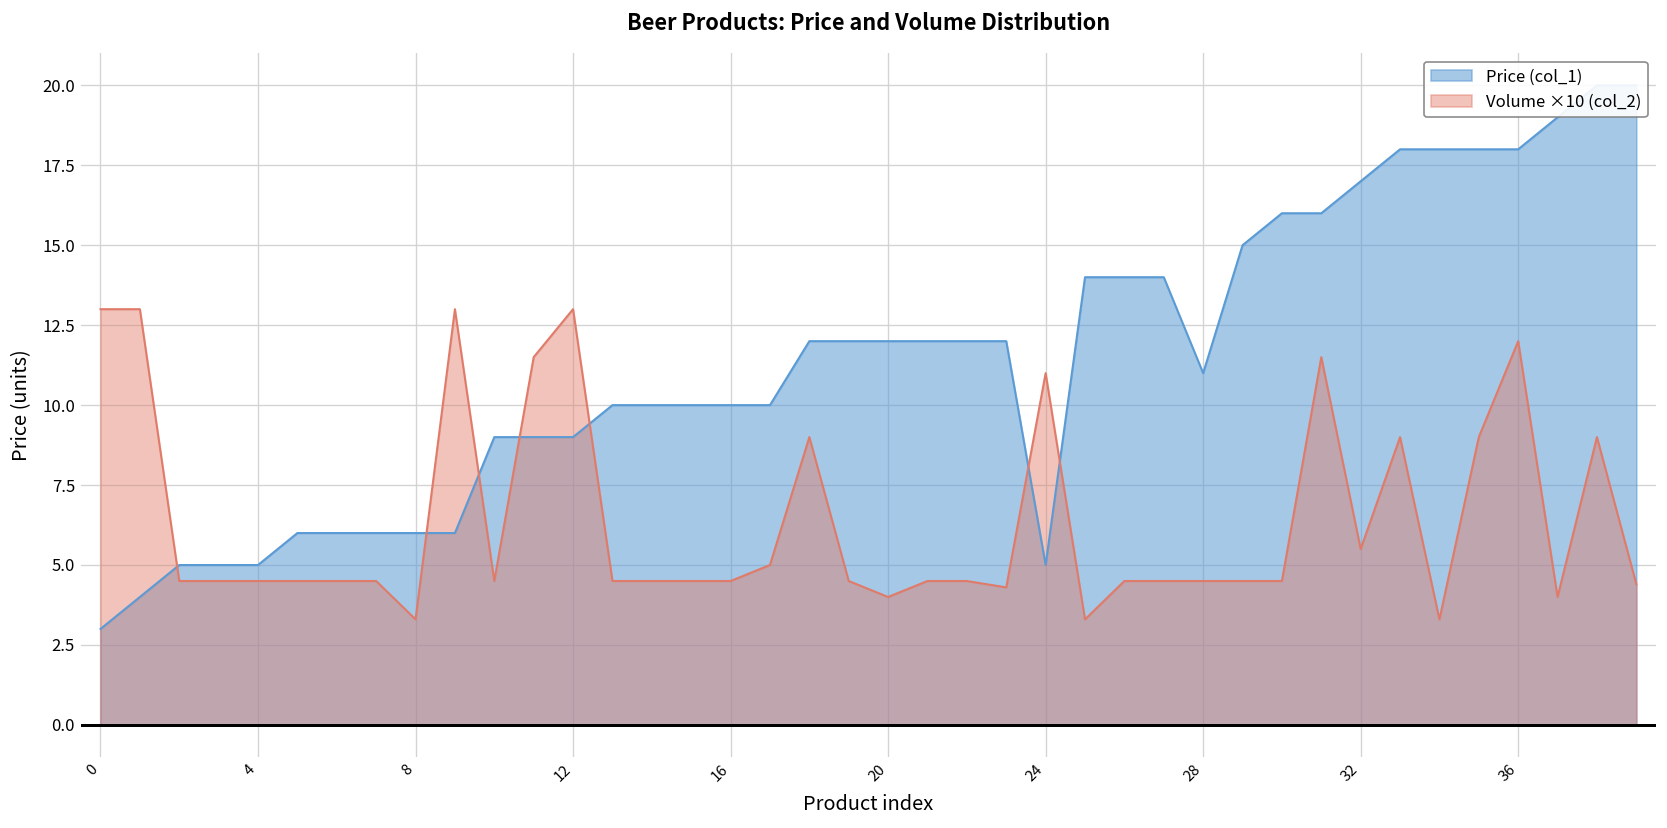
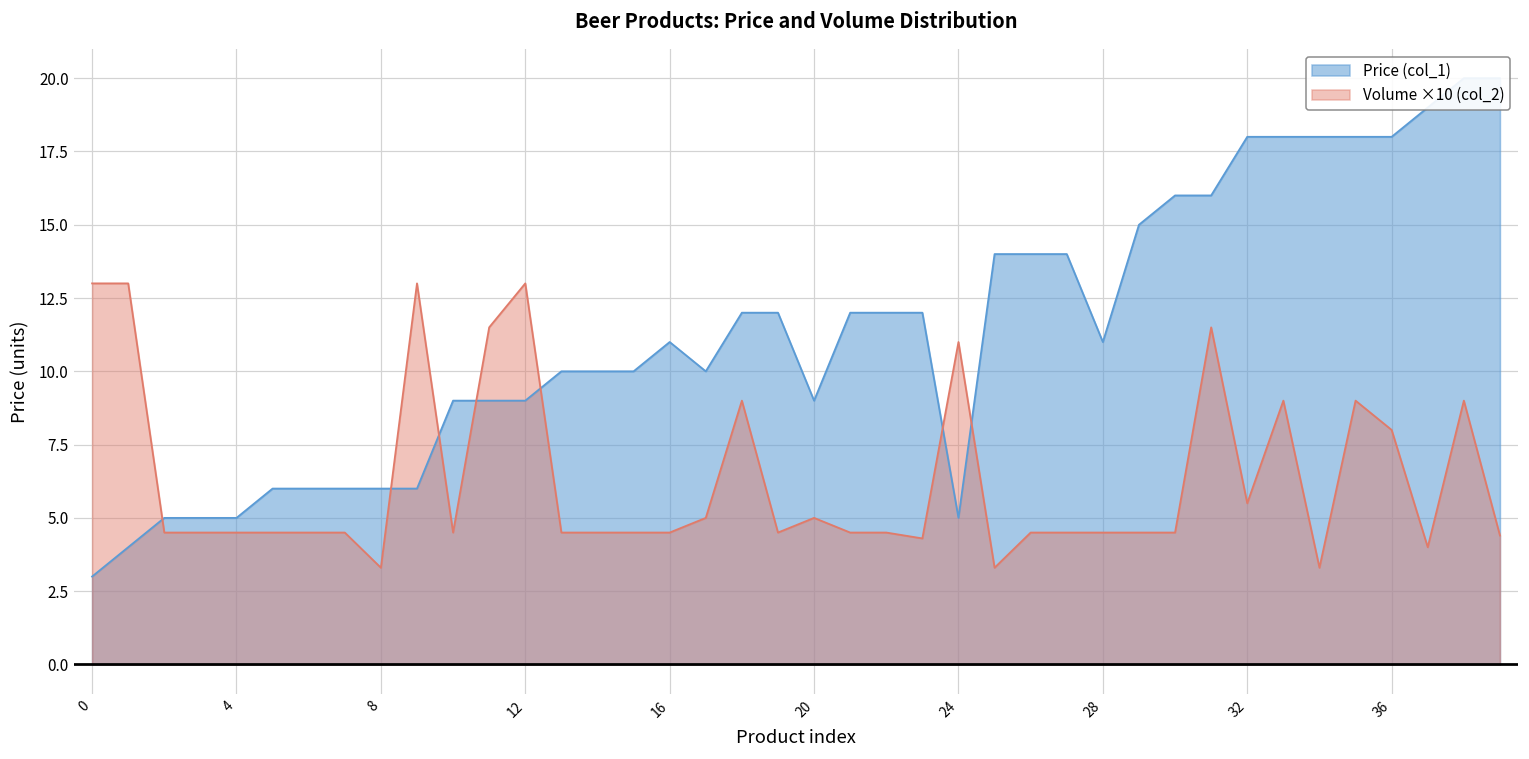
  {
    "Price (col_1)": {
      "0": 3,
      "4": 5,
      "8": 6,
      "12": 9,
-     "16": 10,
-     "20": 12,
+     "16": 11,
+     "20": 9,
      "24": 5,
      "28": 11,
-     "32": 17,
+     "32": 18,
      "36": 18
    },
    "Volume ×10 (col_2)": {
      "0": 13.0,
      "4": 4.5,
      "8": 3.3,
      "12": 13.0,
      "16": 4.5,
-     "20": 4.0,
+     "20": 5.0,
      "24": 11.0,
      "28": 4.5,
      "32": 5.5,
-     "36": 12.0
+     "36": 8.0
    }
  }
